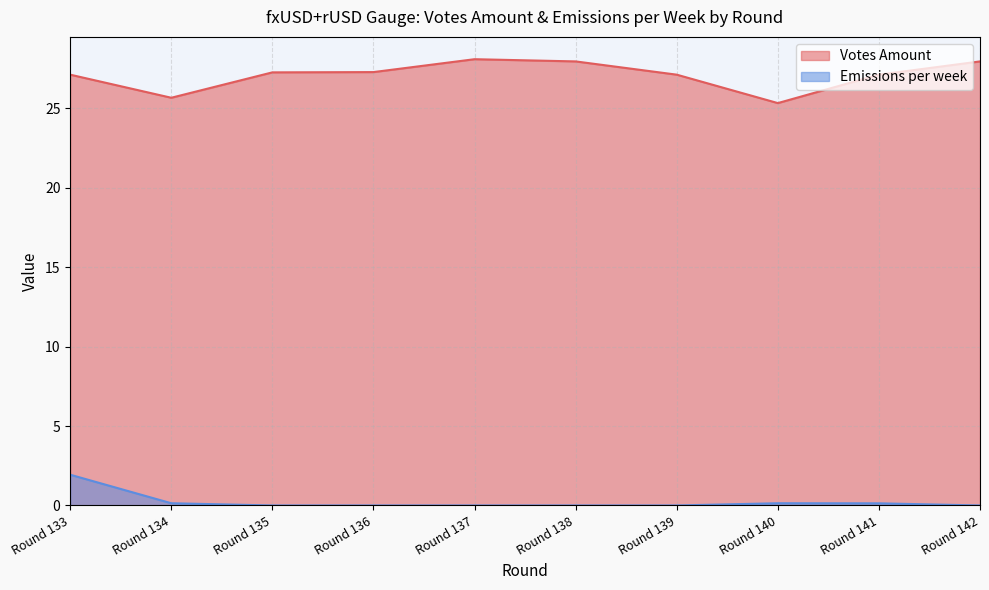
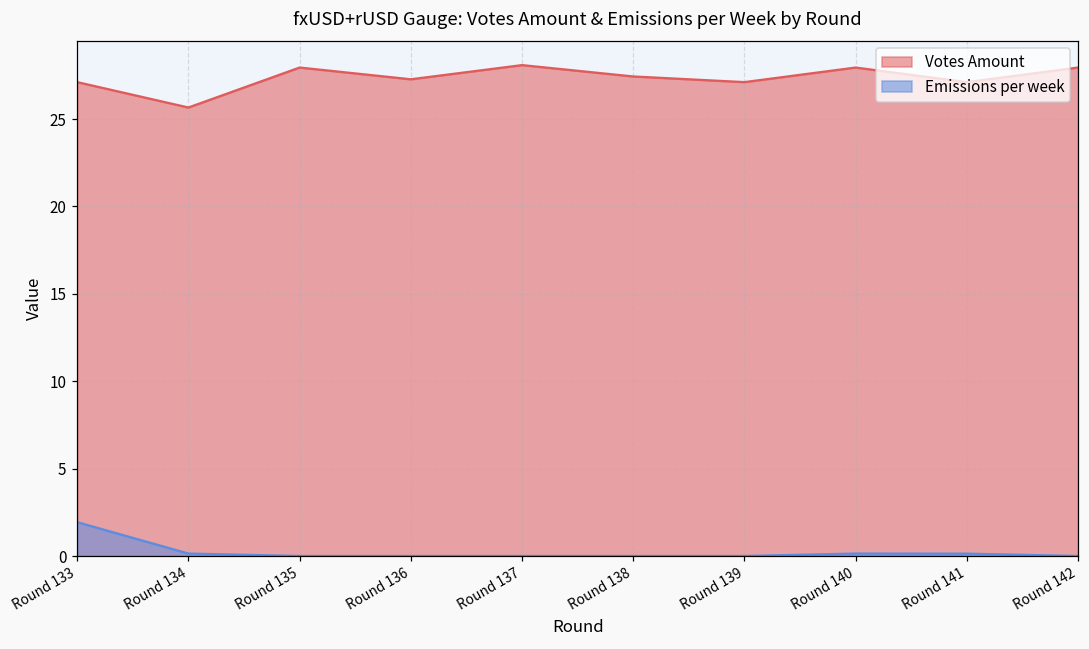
  {
    "Votes Amount": {
      "Round 133": 27.1,
      "Round 134": 25.7,
-     "Round 135": 27.3,
+     "Round 135": 27.9,
      "Round 136": 27.3,
      "Round 137": 28.1,
-     "Round 138": 27.9,
+     "Round 138": 27.4,
      "Round 139": 27.1,
-     "Round 140": 25.3,
+     "Round 140": 27.9,
      "Round 142": 27.9
    },
    "Emissions per week": {
      "Round 133": 1.9,
      "Round 134": 0.1,
      "Round 135": 0.0,
      "Round 136": 0.0,
      "Round 137": 0.0,
      "Round 138": 0.0,
      "Round 139": 0.0,
      "Round 140": 0.1,
      "Round 141": 0.1,
      "Round 142": 0.0
    }
  }
